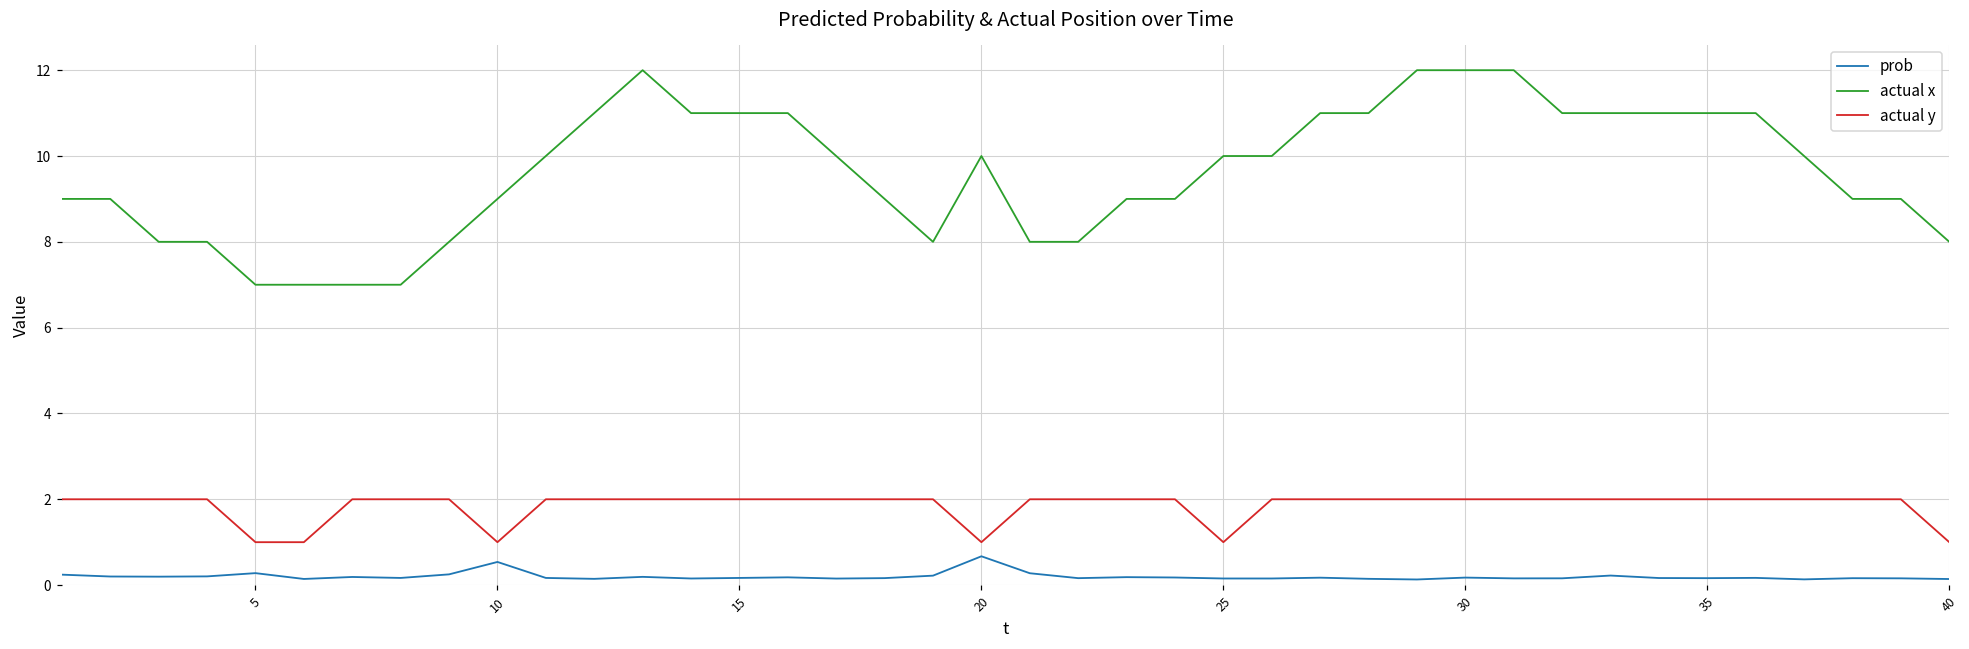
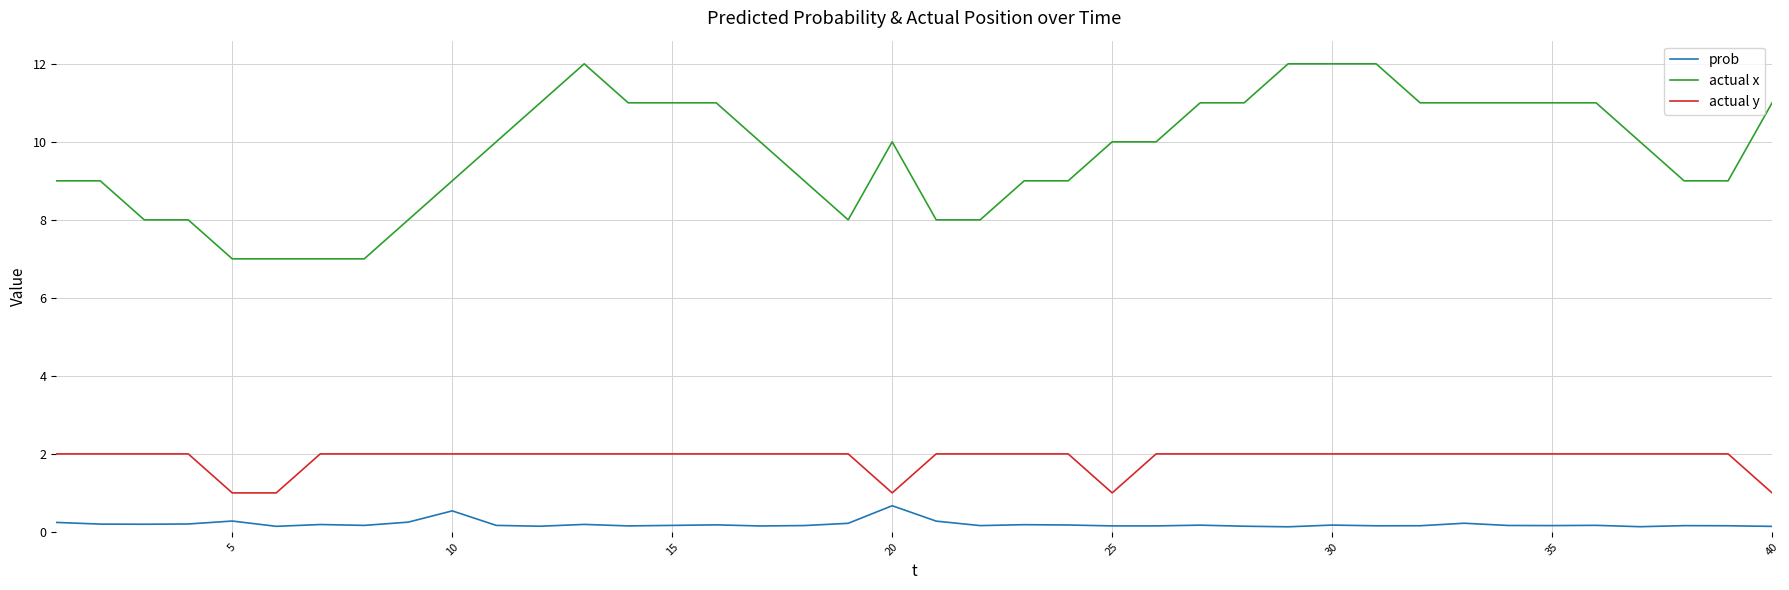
  {
    "prob": {
      "5": 0.3,
      "10": 0.5,
      "15": 0.2,
      "20": 0.7,
      "25": 0.2,
      "30": 0.2,
      "35": 0.2,
      "40": 0.1
    },
    "actual x": {
      "5": 7,
      "10": 9,
      "15": 11,
      "20": 10,
      "25": 10,
      "30": 12,
      "35": 11,
-     "40": 8
+     "40": 11
    },
    "actual y": {
      "5": 1,
-     "10": 1,
+     "10": 2,
      "15": 2,
      "20": 1,
      "25": 1,
      "30": 2,
      "35": 2,
      "40": 1
    }
  }
